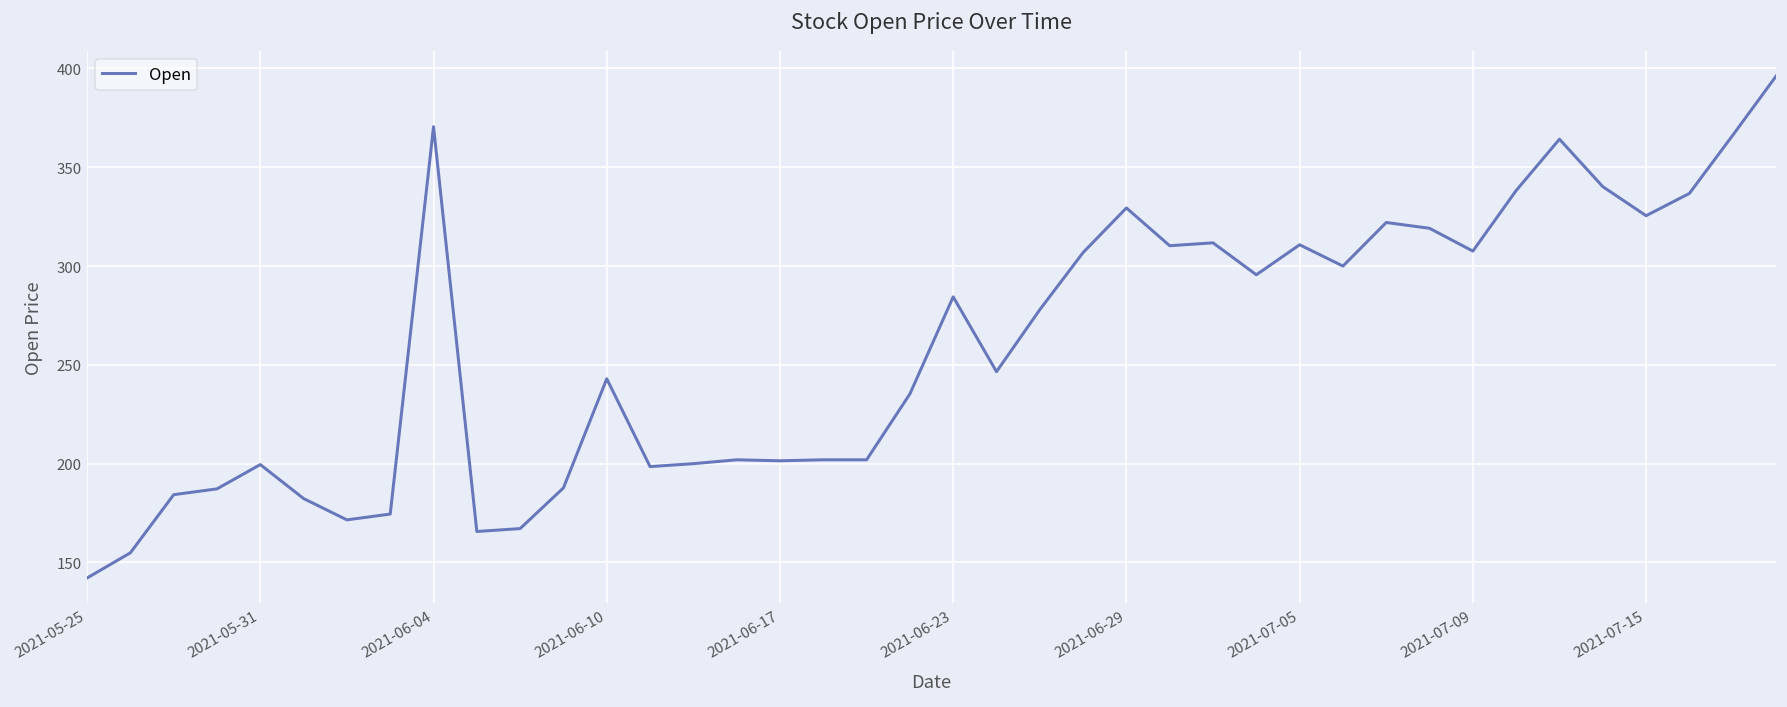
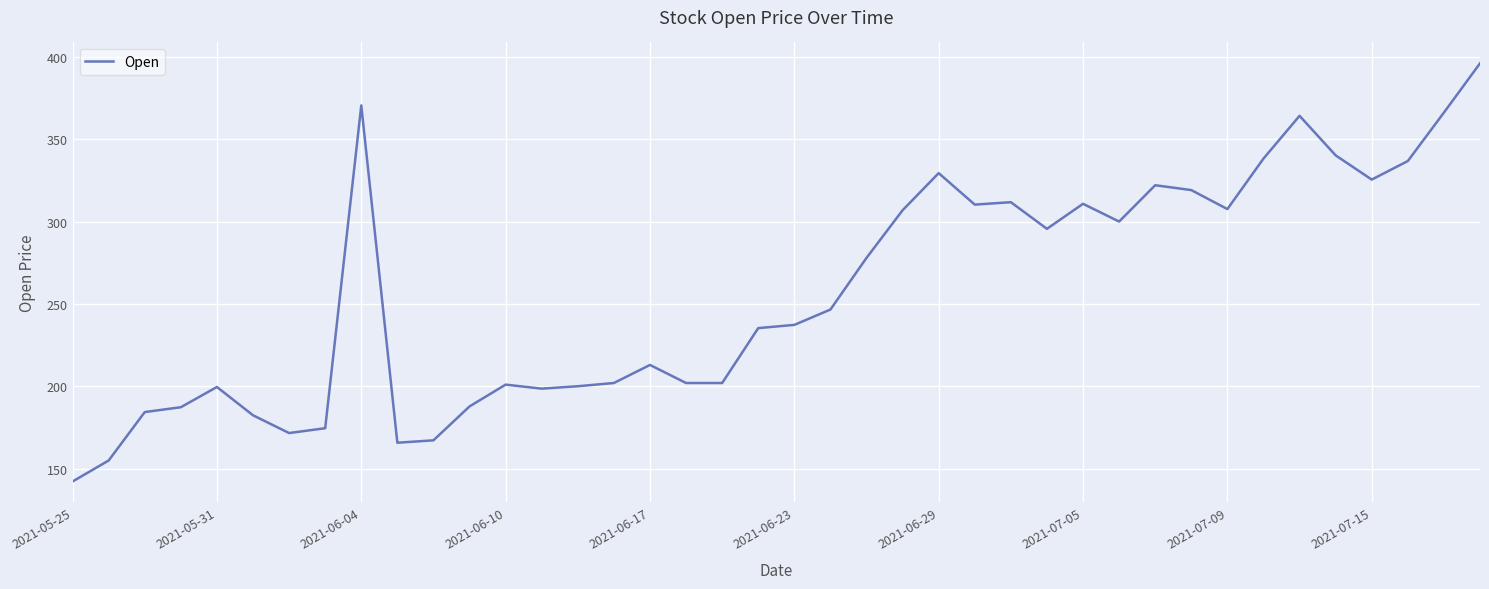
  {
    "2021-05-25": 142,
    "2021-05-31": 200,
    "2021-06-04": 371,
-   "2021-06-10": 243,
-   "2021-06-17": 201,
-   "2021-06-23": 284,
+   "2021-06-10": 201,
+   "2021-06-17": 213,
+   "2021-06-23": 237,
    "2021-06-29": 329,
    "2021-07-05": 311,
    "2021-07-09": 308,
    "2021-07-15": 326
  }
